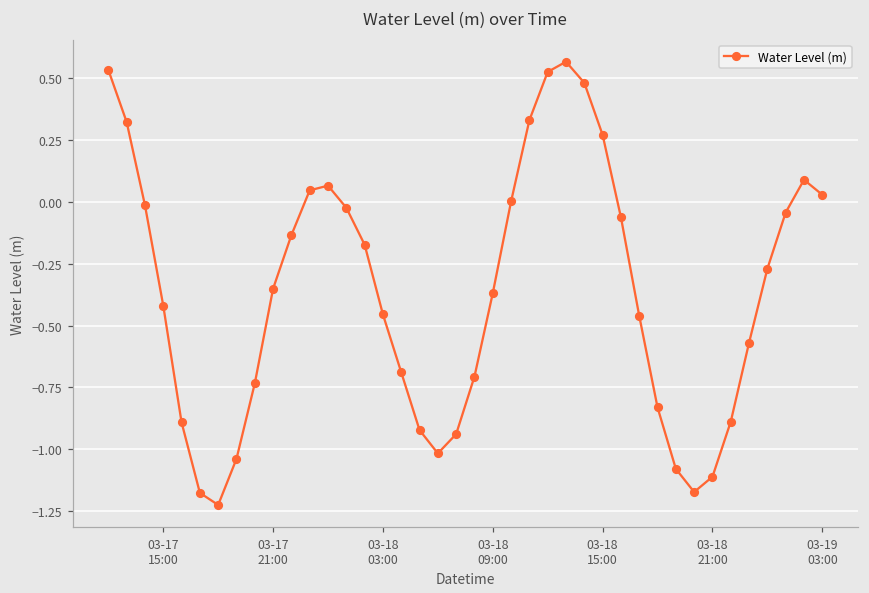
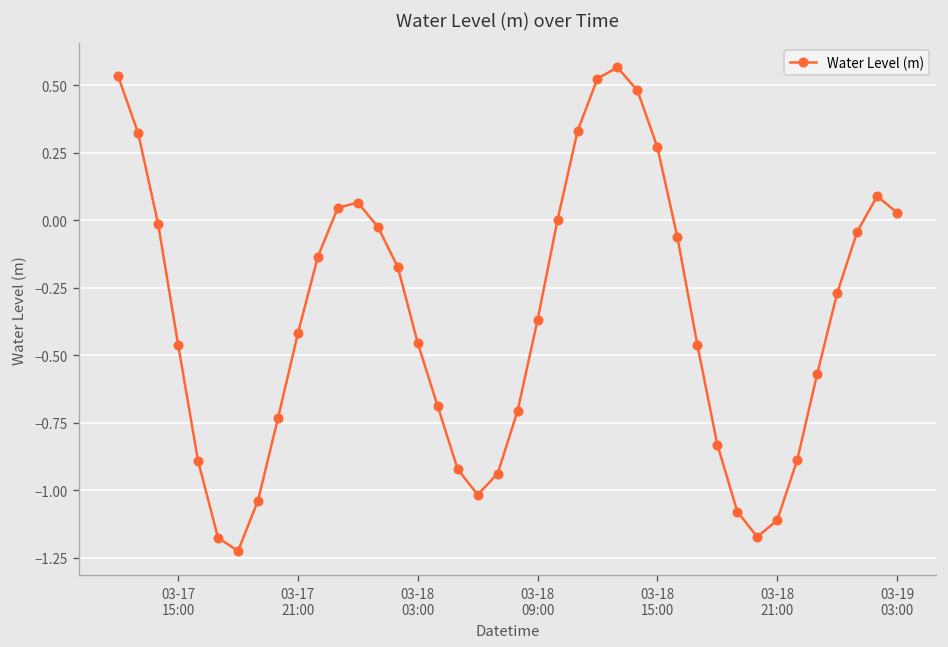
  {
-   "03-17 15:00": -0.42,
-   "03-17 21:00": -0.35,
+   "03-17 15:00": -0.46,
+   "03-17 21:00": -0.42,
    "03-18 03:00": -0.45,
    "03-18 09:00": -0.37,
    "03-18 15:00": 0.27,
    "03-18 21:00": -1.11,
    "03-19 03:00": 0.03
  }
